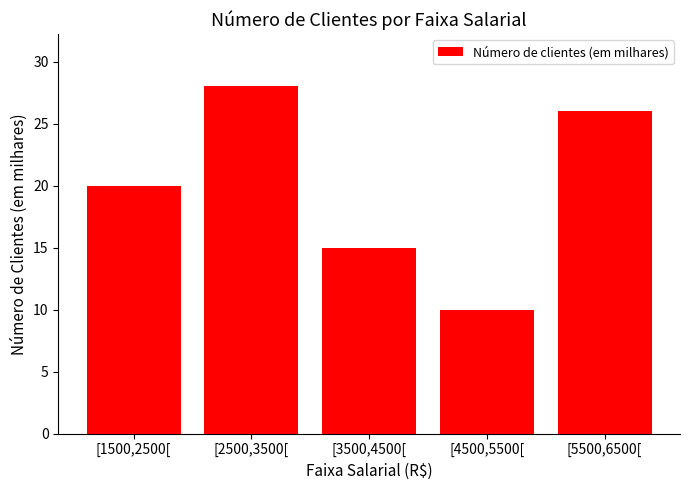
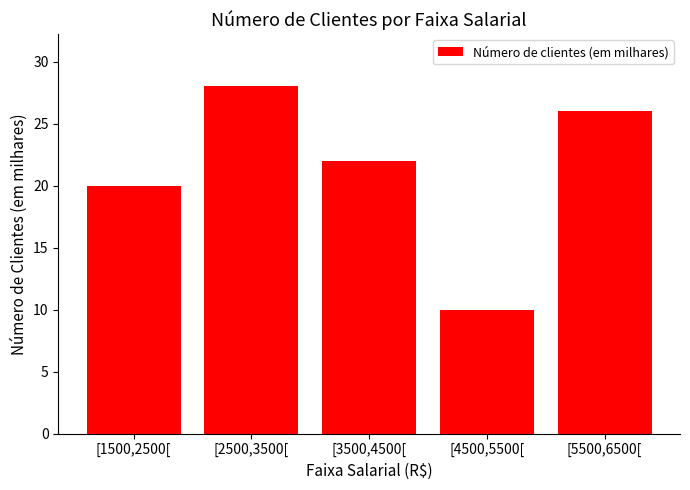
  {
    "[1500,2500[": 20,
    "[2500,3500[": 28,
-   "[3500,4500[": 15,
+   "[3500,4500[": 22,
    "[4500,5500[": 10,
    "[5500,6500[": 26
  }
